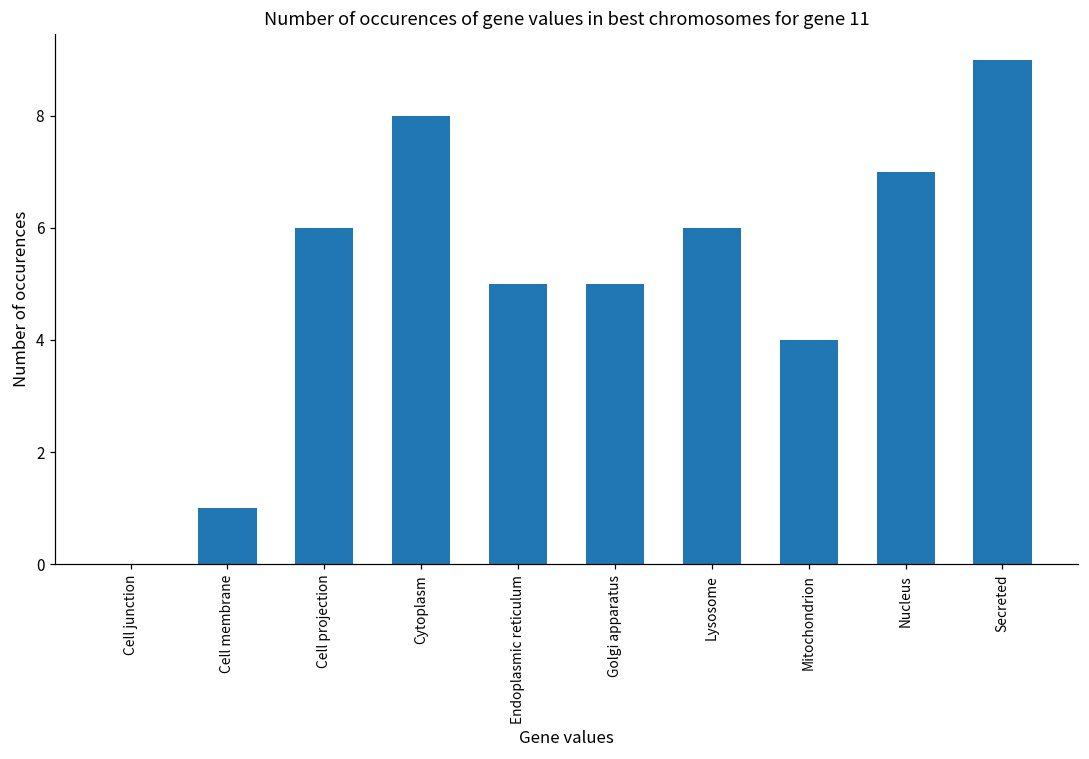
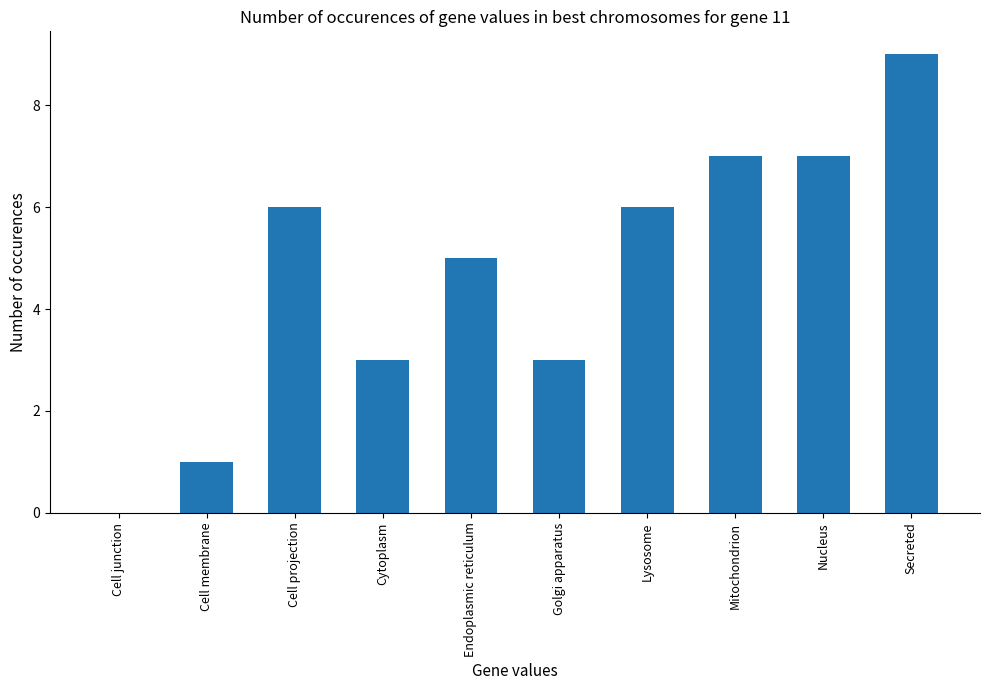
  {
    "Cell junction": 0,
    "Cell membrane": 1,
    "Cell projection": 6,
-   "Cytoplasm": 8,
+   "Cytoplasm": 3,
    "Endoplasmic reticulum": 5,
-   "Golgi apparatus": 5,
+   "Golgi apparatus": 3,
    "Lysosome": 6,
-   "Mitochondrion": 4,
+   "Mitochondrion": 7,
    "Nucleus": 7,
    "Secreted": 9
  }
